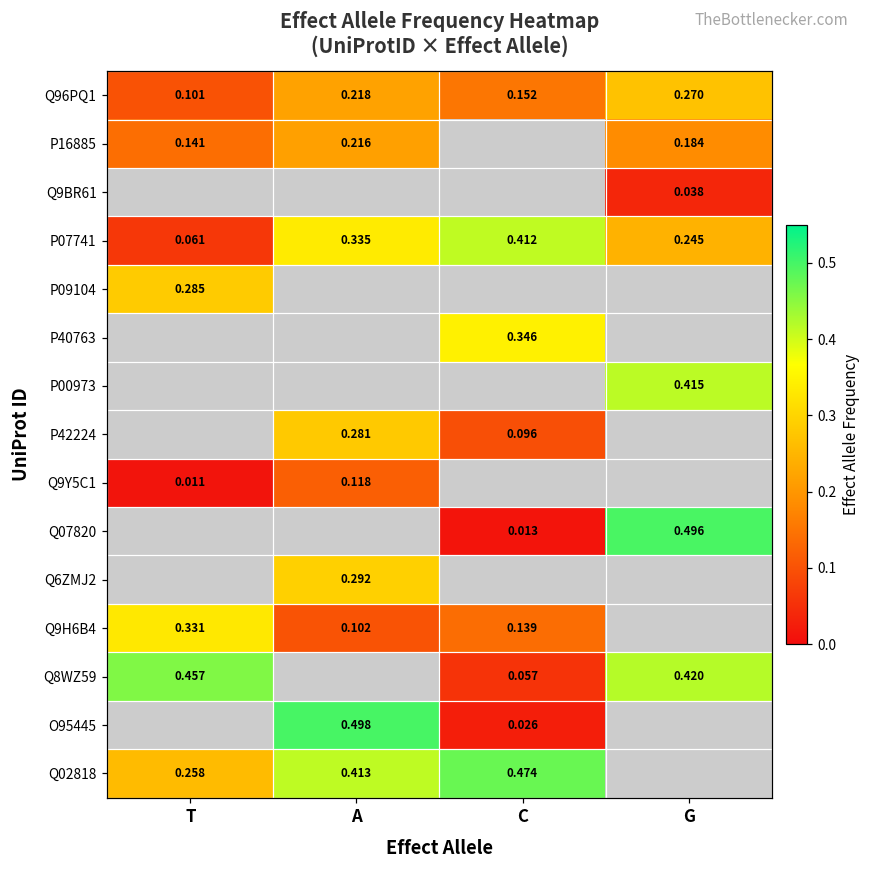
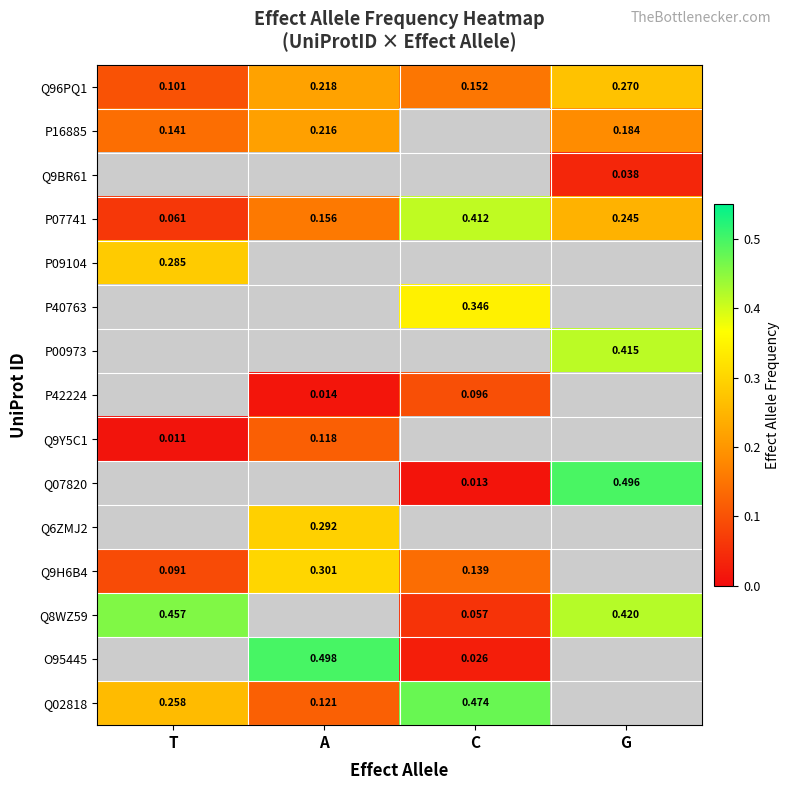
  {
    "Q96PQ1": {
      "T": 0.101,
      "A": 0.218,
      "C": 0.152,
      "G": 0.270
    },
    "P16885": {
      "T": 0.141,
      "A": 0.216,
      "G": 0.184
    },
    "Q9BR61": {
      "G": 0.038
    },
    "P07741": {
      "T": 0.061,
-     "A": 0.335,
+     "A": 0.156,
      "C": 0.412,
      "G": 0.245
    },
    "P09104": {
      "T": 0.285
    },
    "P40763": {
      "C": 0.346
    },
    "P00973": {
      "G": 0.415
    },
    "P42224": {
-     "A": 0.281,
+     "A": 0.014,
      "C": 0.096
    },
    "Q9Y5C1": {
      "T": 0.011,
      "A": 0.118
    },
    "Q07820": {
      "C": 0.013,
      "G": 0.496
    },
    "Q6ZMJ2": {
      "A": 0.292
    },
    "Q9H6B4": {
-     "T": 0.331,
-     "A": 0.102,
+     "T": 0.091,
+     "A": 0.301,
      "C": 0.139
    },
    "Q8WZ59": {
      "T": 0.457,
      "C": 0.057,
      "G": 0.420
    },
    "O95445": {
      "A": 0.498,
      "C": 0.026
    },
    "Q02818": {
      "T": 0.258,
-     "A": 0.413,
+     "A": 0.121,
      "C": 0.474
    }
  }
